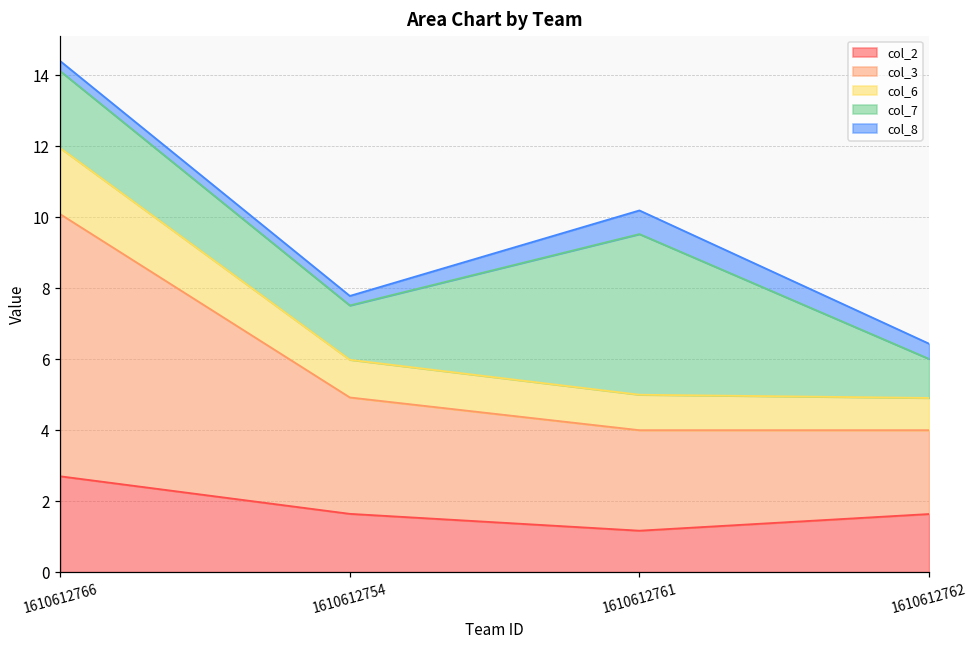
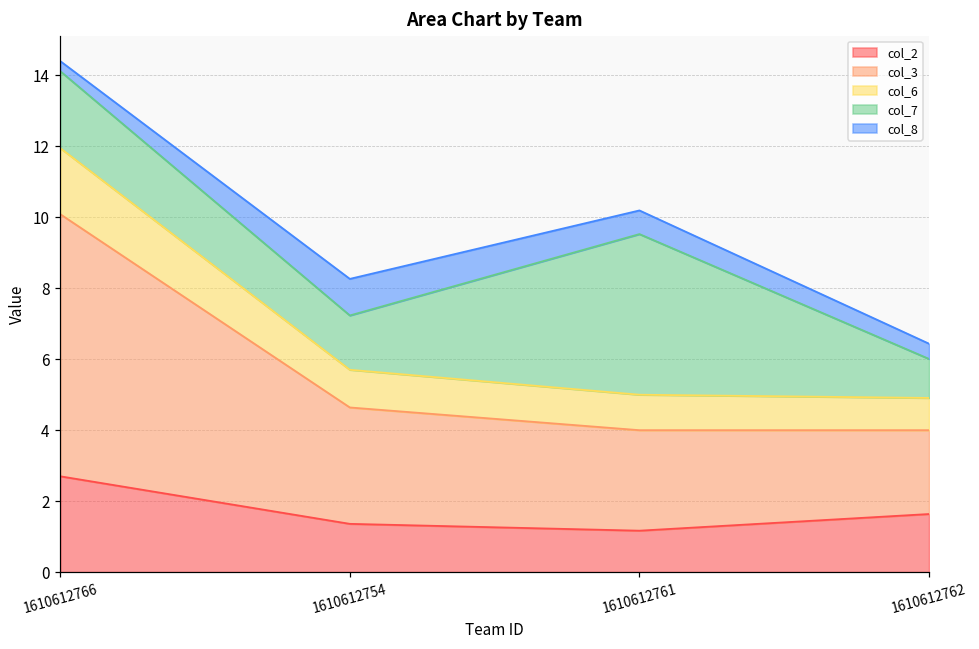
  {
    "col_2": {
      "1610612766": 2.7,
-     "1610612754": 1.6,
+     "1610612754": 1.4,
      "1610612761": 1.2,
      "1610612762": 1.6
    },
    "col_7": {
      "1610612766": 2.2,
      "1610612754": 1.5,
      "1610612761": 4.5,
      "1610612762": 1.1
    },
    "col_8": {
      "1610612766": 0.3,
-     "1610612754": 0.3,
+     "1610612754": 1.0,
      "1610612761": 0.7,
      "1610612762": 0.4
    }
  }
